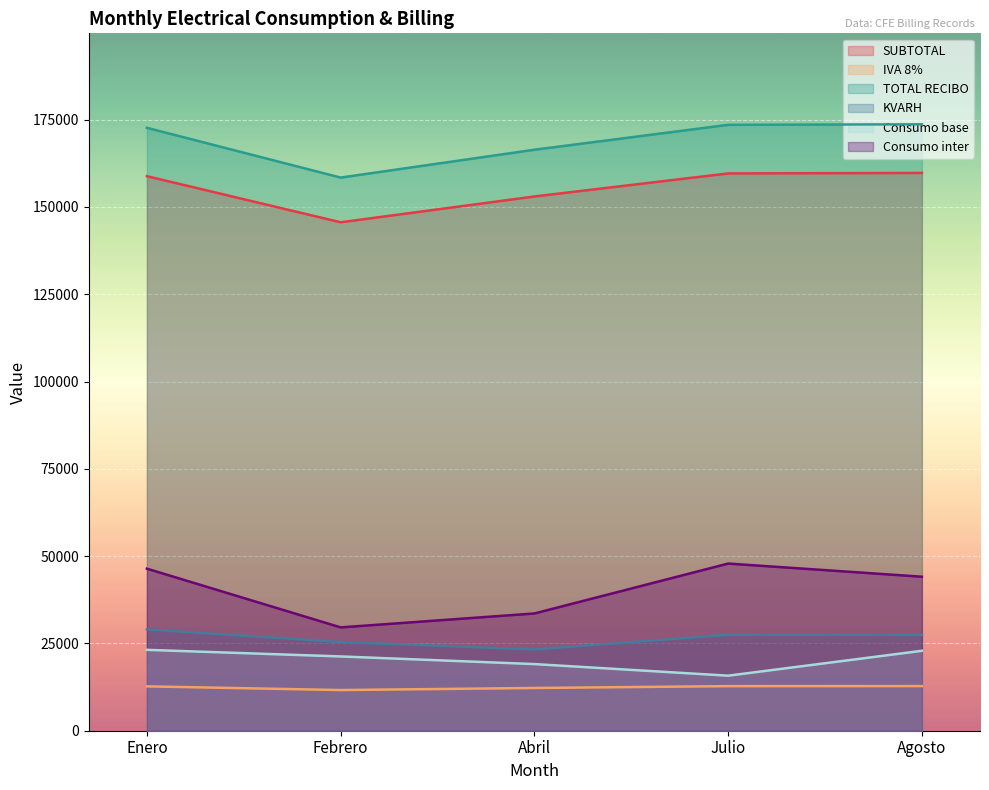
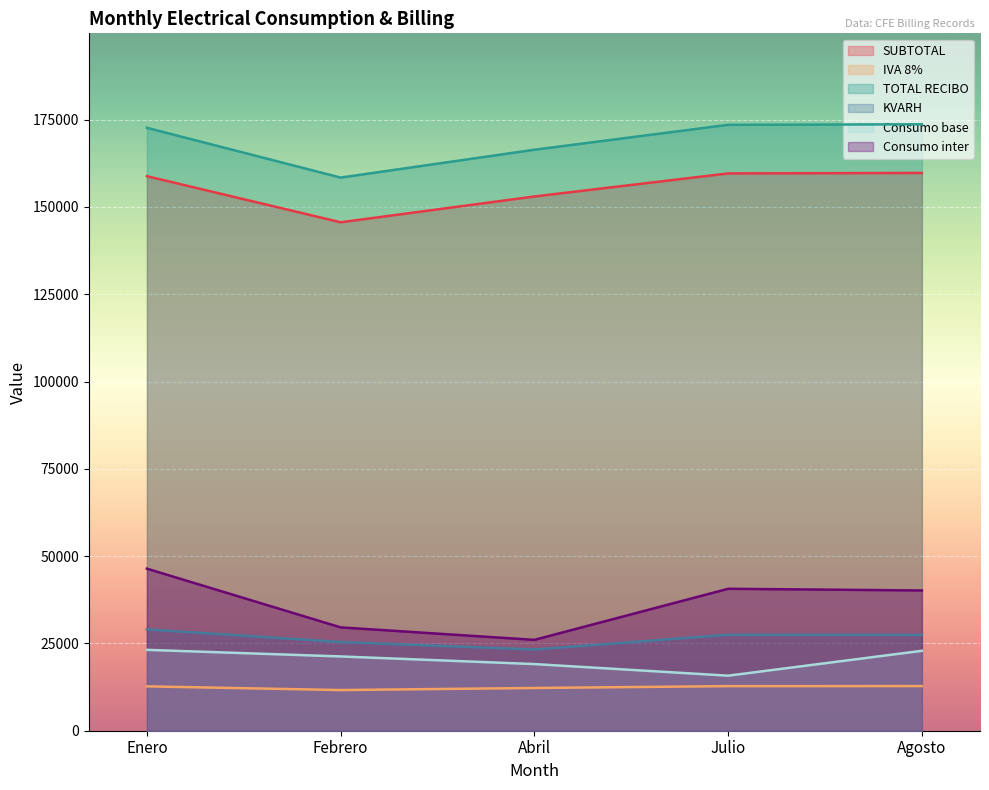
  {
    "Consumo base": {
      "Enero": 23000,
      "Febrero": 21000,
      "Abril": 19000,
      "Julio": 16000,
      "Agosto": 23000
    },
    "Consumo inter": {
      "Enero": 46000,
      "Febrero": 30000,
-     "Abril": 34000,
-     "Julio": 48000,
-     "Agosto": 44000
+     "Abril": 26000,
+     "Julio": 41000,
+     "Agosto": 40000
    }
  }
